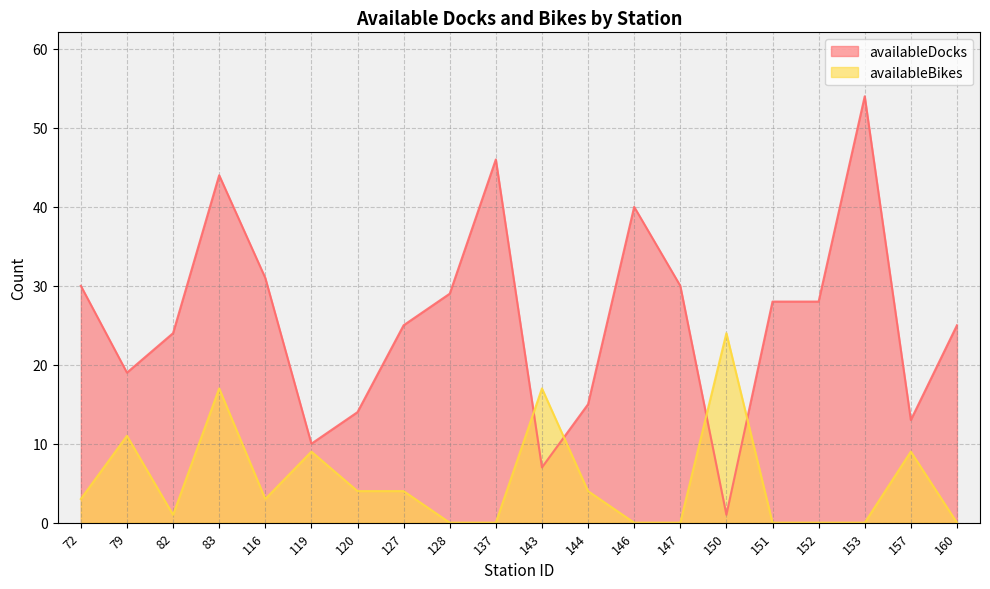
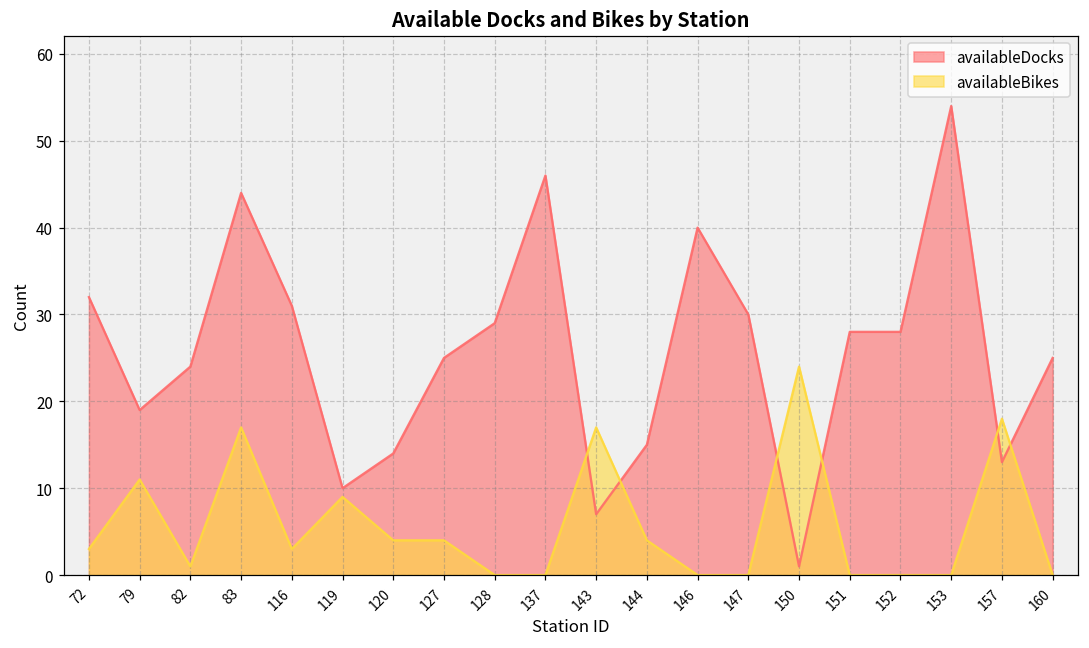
  {
    "availableDocks": {
-     "72": 30,
+     "72": 32,
      "79": 19,
      "82": 24,
      "83": 44,
      "116": 31,
      "119": 10,
      "120": 14,
      "127": 25,
      "128": 29,
      "137": 46,
      "143": 7,
      "144": 15,
      "146": 40,
      "147": 30,
      "150": 1,
      "151": 28,
      "152": 28,
      "153": 54,
      "157": 13,
      "160": 25
    },
    "availableBikes": {
      "72": 3,
      "79": 11,
      "82": 1,
      "83": 17,
      "116": 3,
      "119": 9,
      "120": 4,
      "127": 4,
      "128": 0,
      "137": 0,
      "143": 17,
      "144": 4,
      "146": 0,
      "147": 0,
      "150": 24,
      "151": 0,
      "152": 0,
      "153": 0,
-     "157": 9,
+     "157": 18,
      "160": 0
    }
  }
